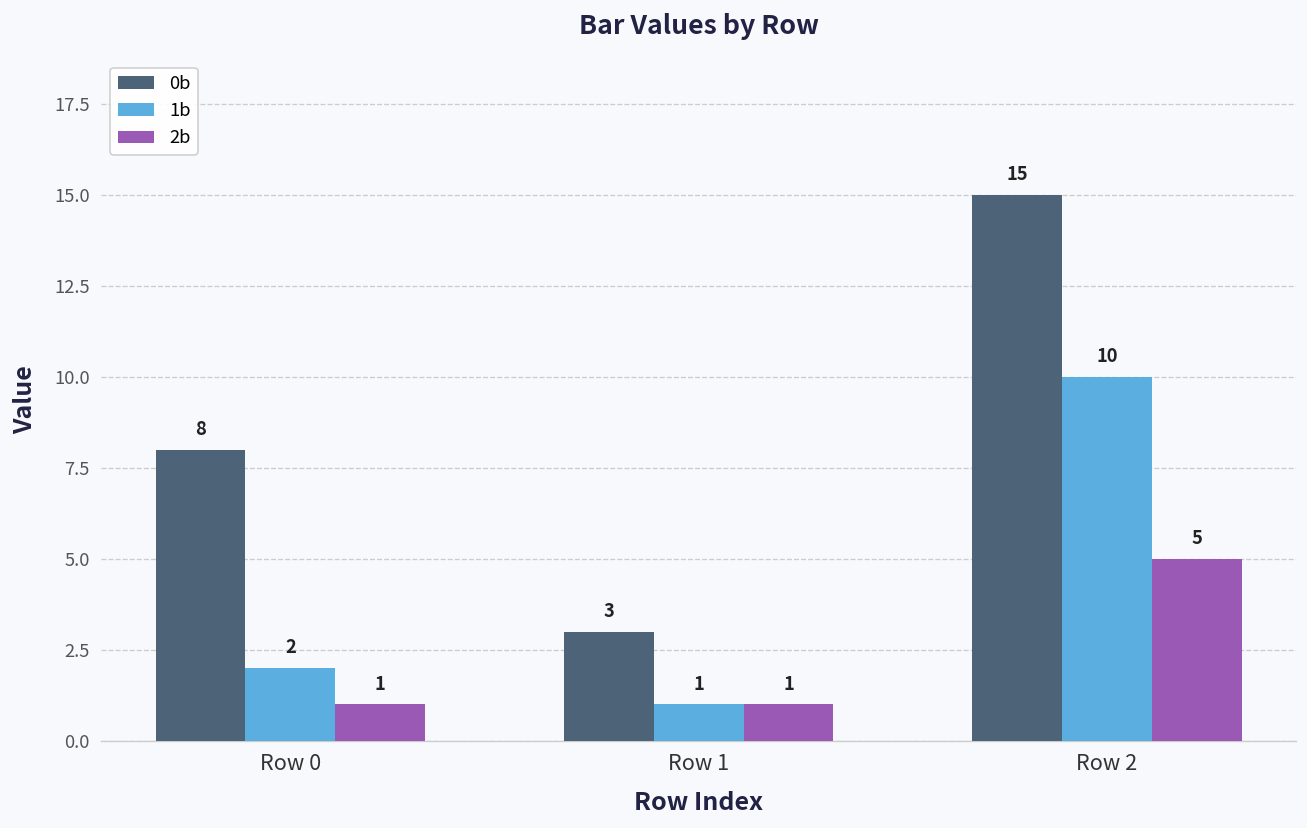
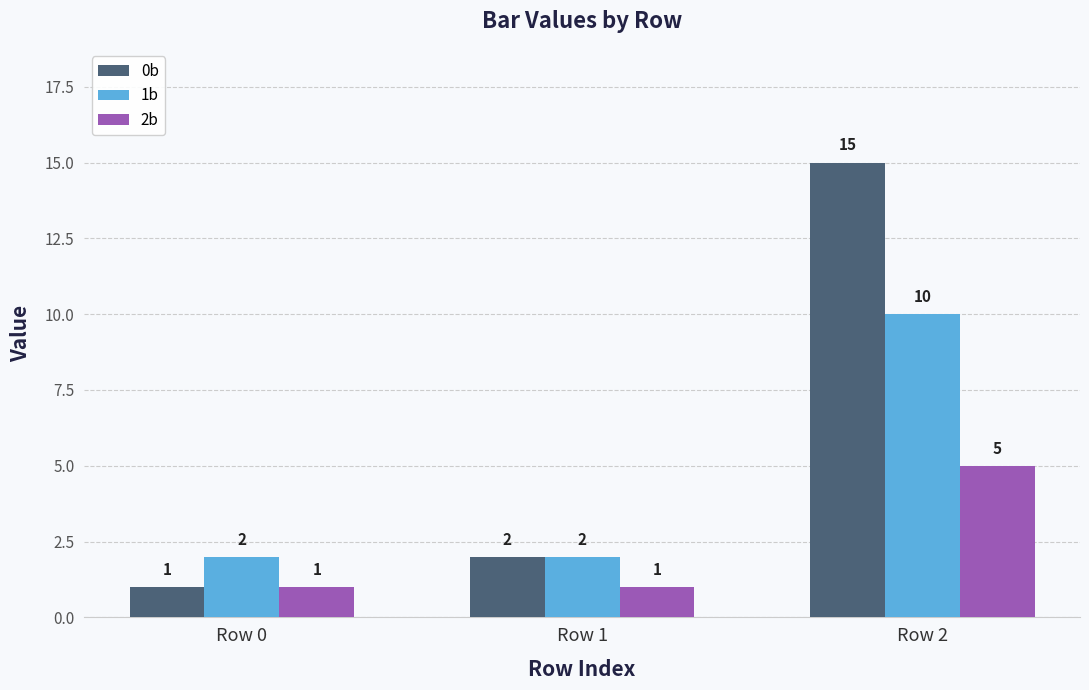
  {
    "0b": {
-     "Row 0": 8,
-     "Row 1": 3,
+     "Row 0": 1,
+     "Row 1": 2,
      "Row 2": 15
    },
    "1b": {
      "Row 0": 2,
-     "Row 1": 1,
+     "Row 1": 2,
      "Row 2": 10
    },
    "2b": {
      "Row 0": 1,
      "Row 1": 1,
      "Row 2": 5
    }
  }
